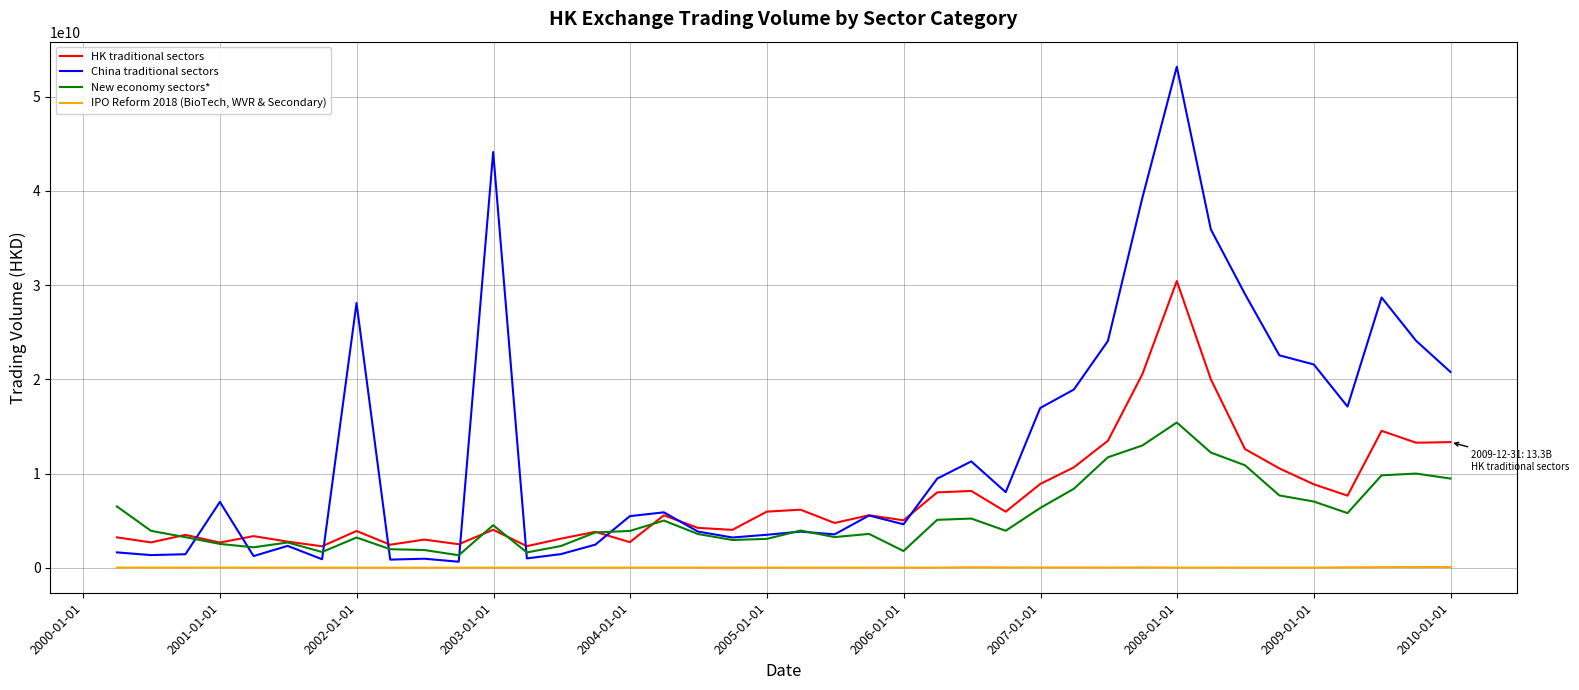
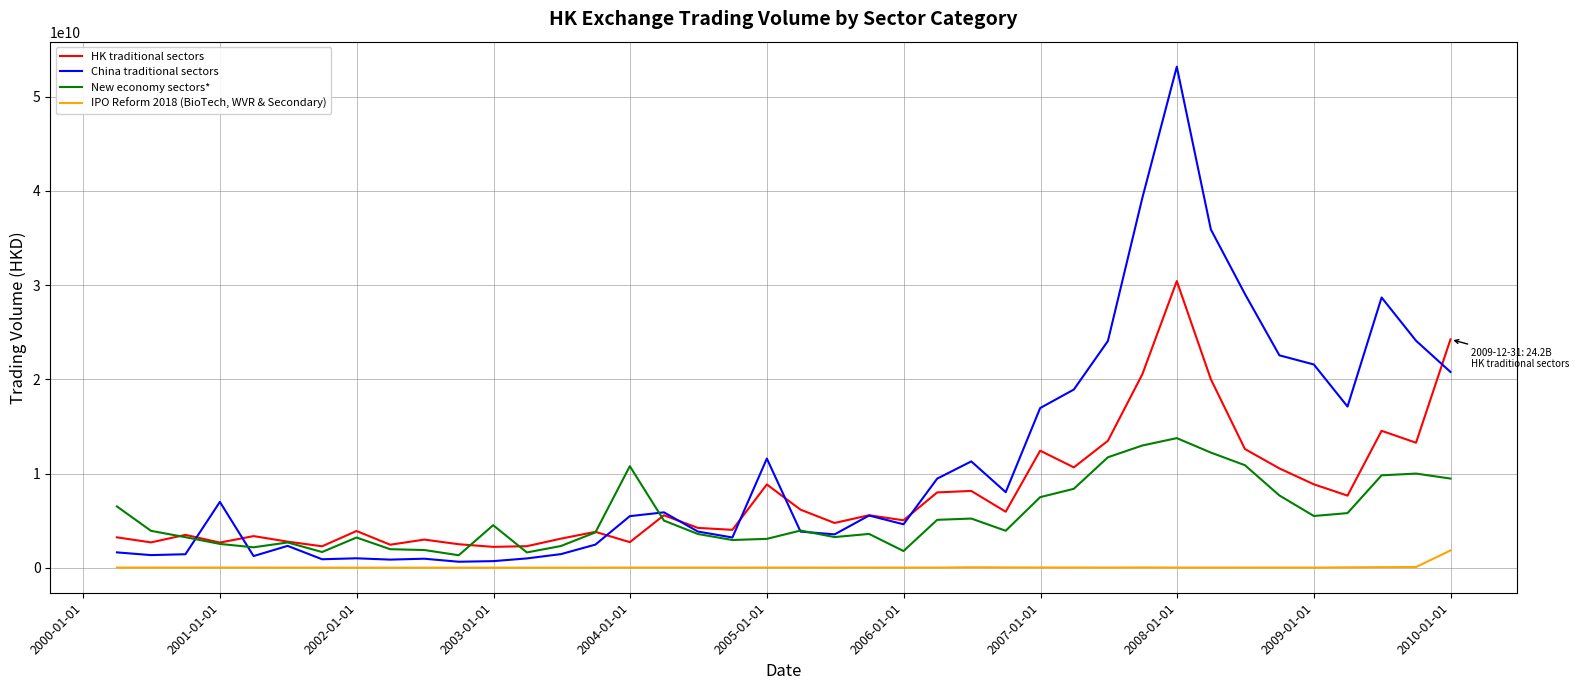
  {
    "HK traditional sectors": {
-     "2003-01-01": "4000000000",
-     "2005-01-01": "6000000000",
-     "2007-01-01": "9000000000",
-     "2010-01-01": "13.3B"
+     "2003-01-01": "2000000000",
+     "2005-01-01": "9000000000",
+     "2007-01-01": "12000000000",
+     "2010-01-01": "24.2B"
    },
    "China traditional sectors": {
      "2001-01-01": "7000000000",
-     "2002-01-01": "28000000000",
-     "2003-01-01": "44000000000",
+     "2002-01-01": "1000000000",
+     "2003-01-01": "1000000000",
      "2004-01-01": "5000000000",
-     "2005-01-01": "3000000000",
+     "2005-01-01": "12000000000",
      "2006-01-01": "5000000000",
      "2007-01-01": "17000000000",
      "2008-01-01": "53000000000",
      "2009-01-01": "22000000000",
      "2010-01-01": "21000000000"
    },
    "New economy sectors*": {
      "2002-01-01": "3000000000",
      "2003-01-01": "5000000000",
-     "2004-01-01": "4000000000",
+     "2004-01-01": "11000000000",
      "2005-01-01": "3000000000",
      "2006-01-01": "2000000000",
-     "2007-01-01": "6000000000",
-     "2008-01-01": "15000000000",
-     "2009-01-01": "7000000000",
+     "2007-01-01": "7000000000",
+     "2008-01-01": "14000000000",
+     "2009-01-01": "5000000000",
      "2010-01-01": "9000000000"
    },
    "IPO Reform 2018 (BioTech, WVR & Secondary)": {
      "2001-01-01": "0",
      "2002-01-01": "0",
      "2003-01-01": "0",
      "2004-01-01": "0",
      "2005-01-01": "0",
      "2006-01-01": "0",
      "2007-01-01": "0",
      "2008-01-01": "0",
      "2009-01-01": "0",
-     "2010-01-01": "0"
+     "2010-01-01": "2000000000"
    }
  }
